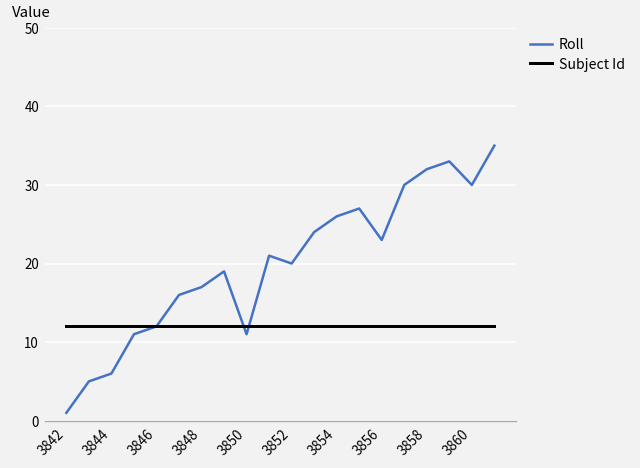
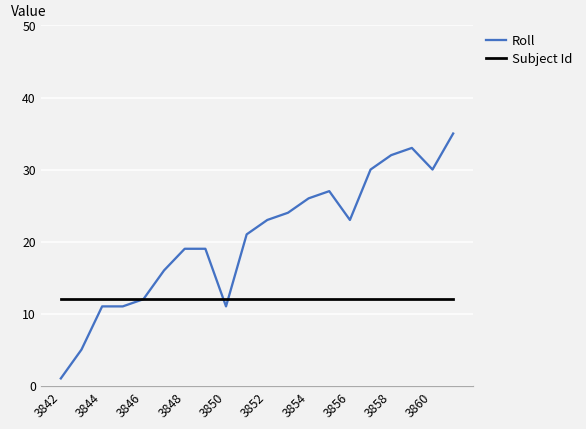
  {
    "Roll": {
      "3842": 1,
-     "3844": 6,
-     "3848": 17,
+     "3844": 11,
+     "3848": 19,
      "3850": 11,
-     "3852": 20,
+     "3852": 23,
      "3854": 26,
      "3856": 23,
      "3858": 32,
      "3860": 30
    },
    "Subject Id": {
      "3842": 12,
      "3844": 12,
      "3848": 12,
      "3850": 12,
      "3852": 12,
      "3854": 12,
      "3856": 12,
      "3858": 12,
      "3860": 12
    }
  }
